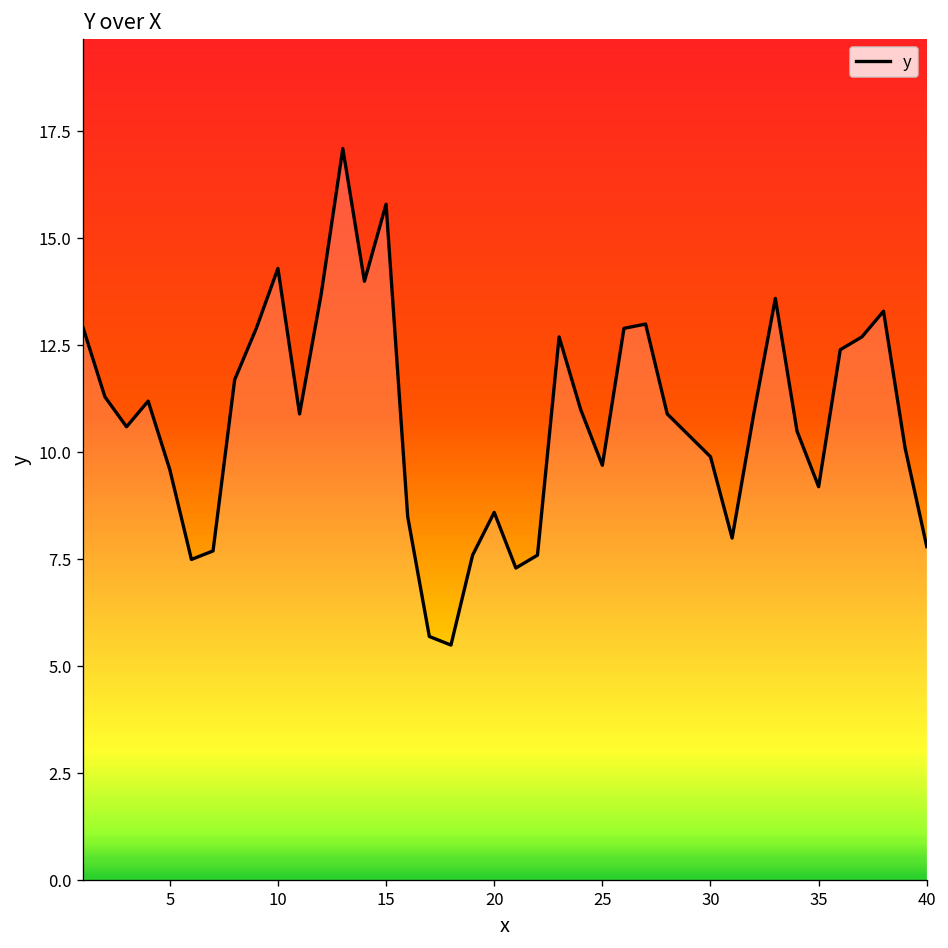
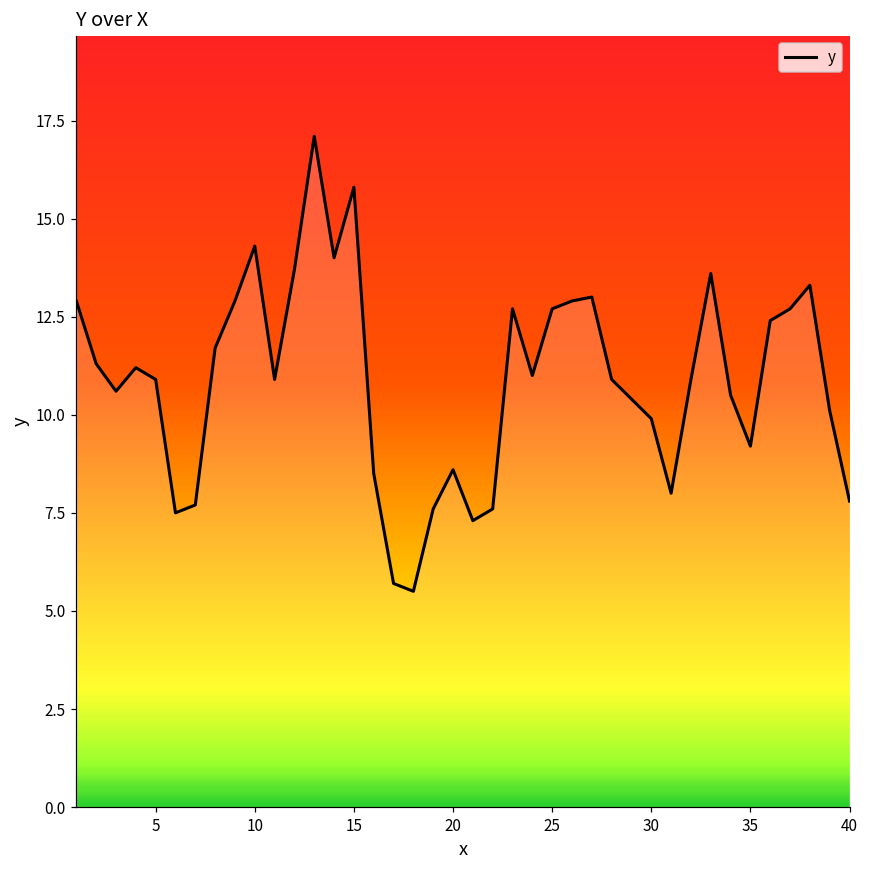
  {
-   "5": 9.6,
+   "5": 10.9,
    "10": 14.3,
    "15": 15.8,
    "20": 8.6,
-   "25": 9.7,
+   "25": 12.7,
    "30": 9.9,
    "35": 9.2,
    "40": 7.8
  }
